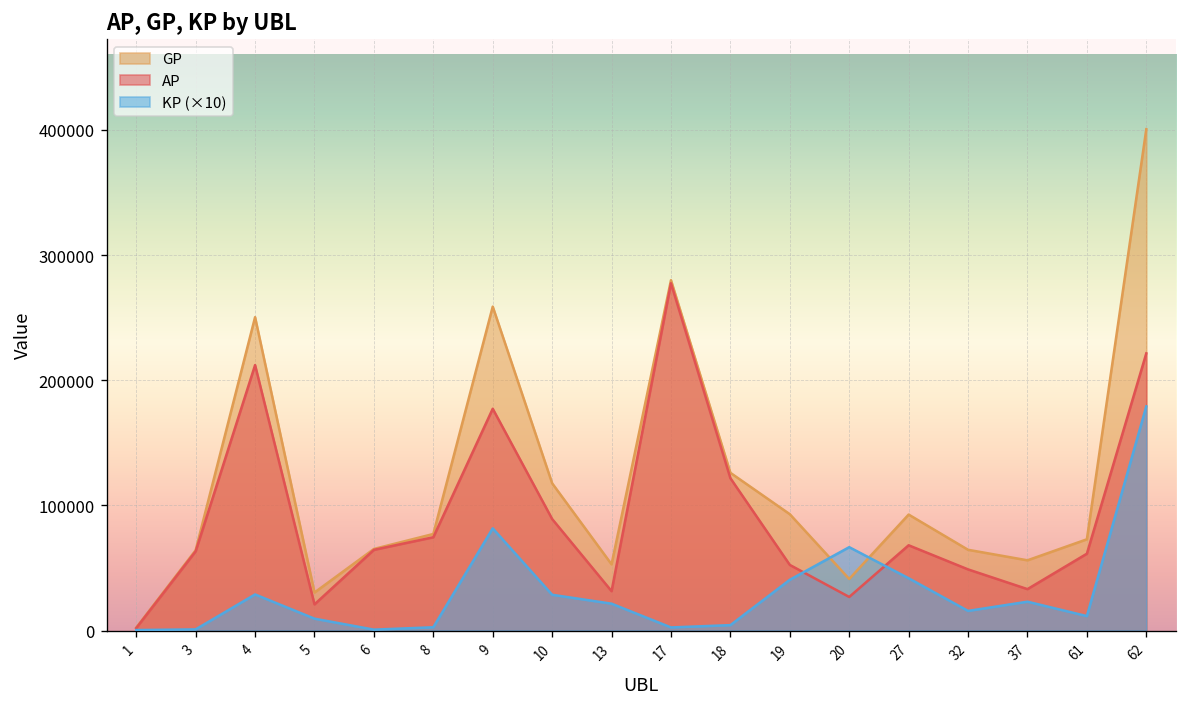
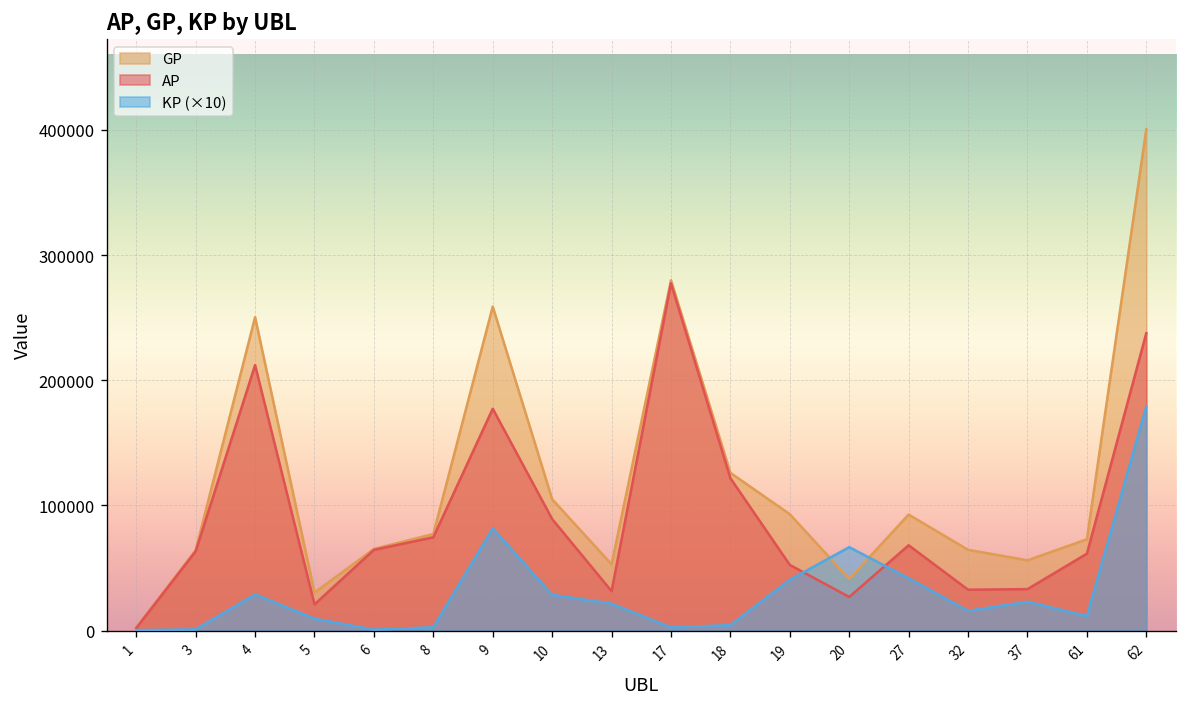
  {
    "GP": {
      "4": 250000,
      "5": 30000,
      "8": 77000,
      "9": 259000,
-     "10": 118000,
+     "10": 105000,
      "13": 53000,
      "17": 280000,
      "18": 126000,
      "19": 93000,
      "20": 41000,
      "27": 93000,
      "32": 65000,
      "37": 56000,
      "61": 73000,
      "62": 401000
    },
    "AP": {
      "4": 212000,
      "5": 21000,
      "8": 75000,
      "9": 177000,
      "10": 89000,
      "13": 31000,
      "17": 277000,
      "18": 122000,
      "19": 52000,
      "20": 27000,
      "27": 68000,
-     "32": 49000,
+     "32": 33000,
      "37": 33000,
      "61": 61000,
-     "62": 221000
+     "62": 238000
    },
    "KP (×10)": {
      "3": 1000,
      "4": 29000,
      "5": 9000,
      "6": 1000,
      "8": 3000,
      "9": 82000,
      "10": 29000,
      "13": 21000,
      "17": 2000,
      "18": 4000,
      "19": 41000,
      "20": 67000,
      "27": 42000,
      "32": 16000,
      "37": 23000,
      "61": 12000,
      "62": 179000
    }
  }
